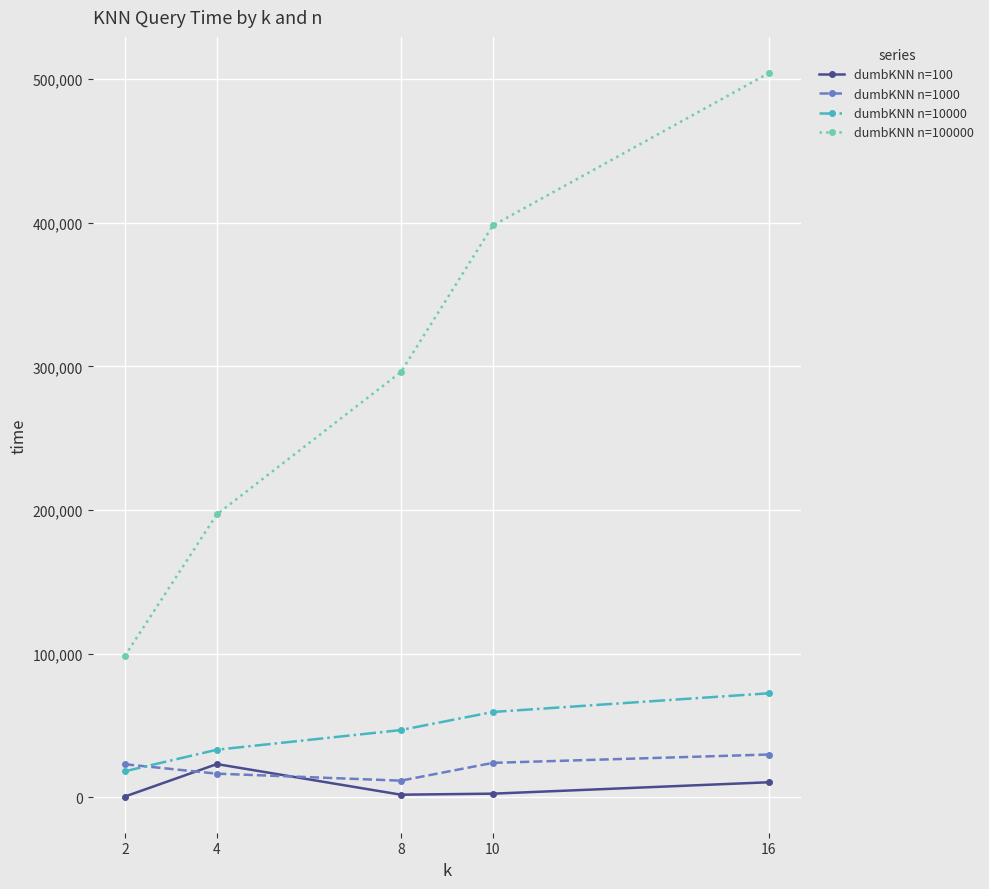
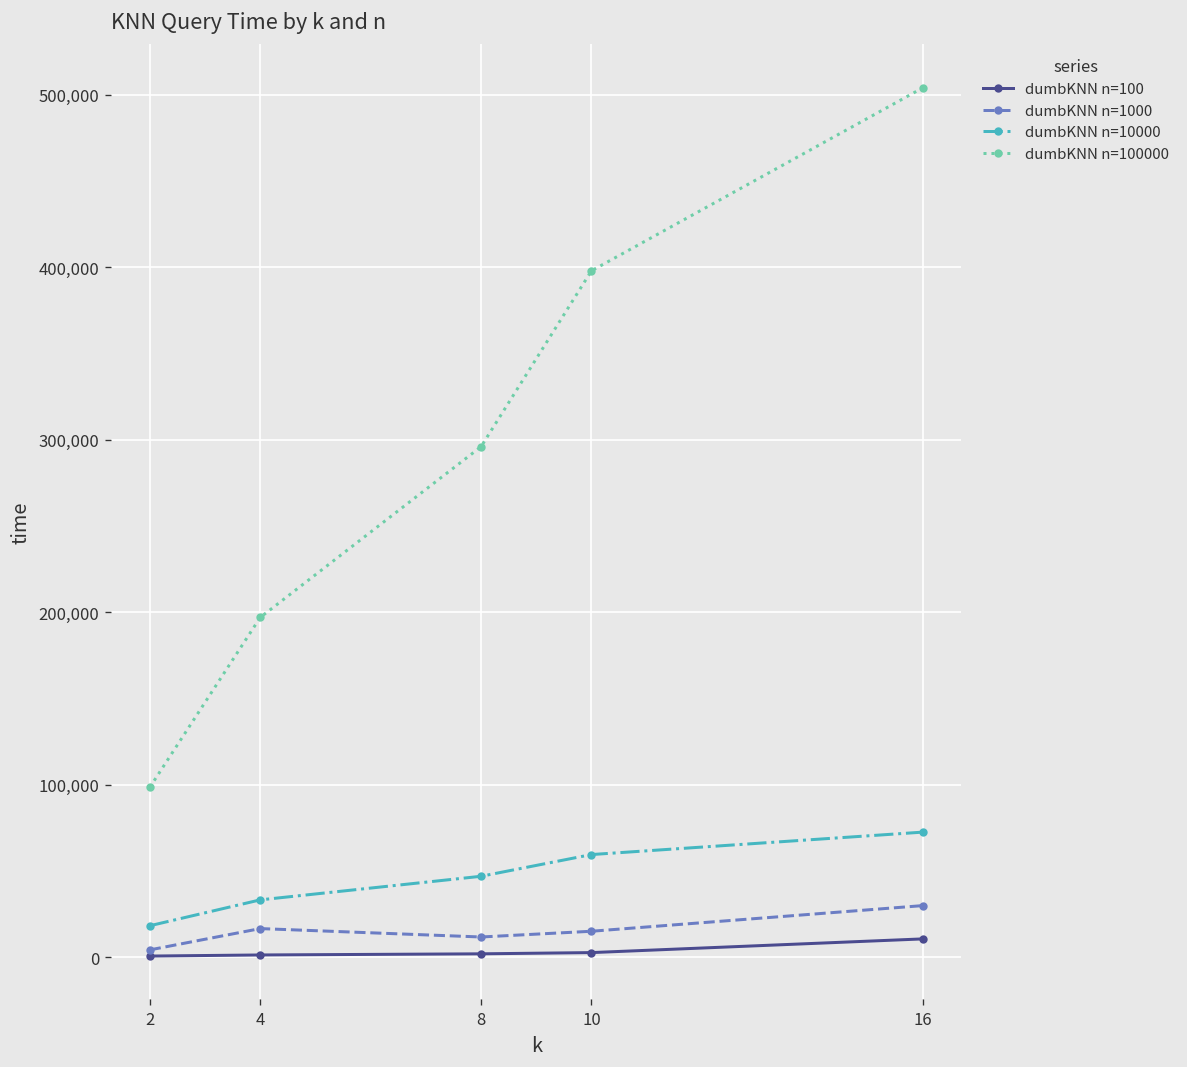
  {
    "dumbKNN n=100": {
      "2": "1,000",
-     "4": "23,000",
+     "4": "1,000",
      "8": "2,000",
      "10": "3,000",
      "16": "11,000"
    },
    "dumbKNN n=1000": {
-     "2": "23,000",
+     "2": "4,000",
      "4": "17,000",
      "8": "12,000",
-     "10": "24,000",
+     "10": "15,000",
      "16": "30,000"
    }
  }
